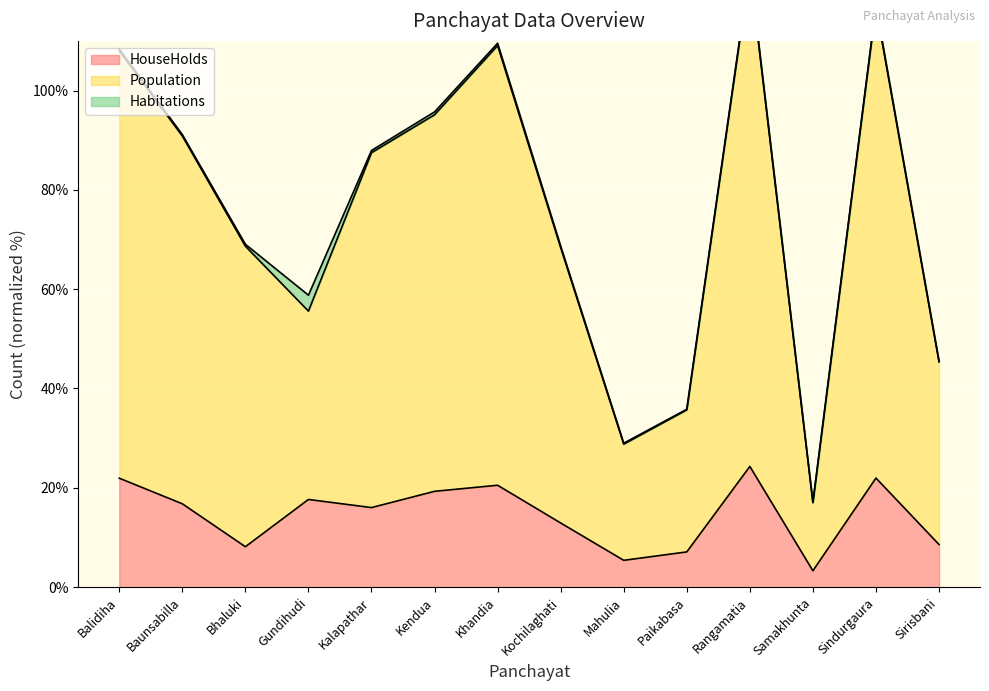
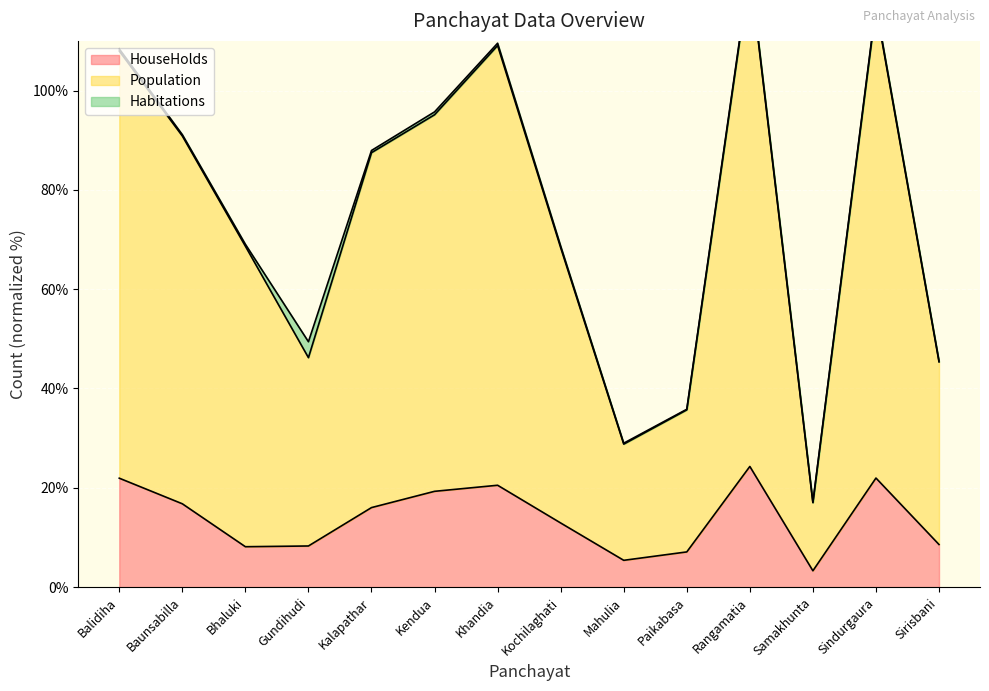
  {
    "HouseHolds": {
      "Balidiha": "22%",
      "Baunsabilla": "17%",
      "Bhaluki": "8%",
-     "Gundihudi": "18%",
+     "Gundihudi": "8%",
      "Kalapathar": "16%",
      "Kendua": "19%",
      "Khandia": "21%",
      "Kochilaghati": "13%",
      "Mahulia": "5%",
      "Paikabasa": "7%",
      "Rangamatia": "24%",
      "Samakhunta": "3%",
      "Sindurgaura": "22%",
      "Sirisbani": "9%"
    },
    "Population": {
      "Gundihudi": "38%",
      "Kendua": "76%"
    },
    "Habitations": {
      "Gundihudi": "3%",
      "Kendua": "1%"
    }
  }
